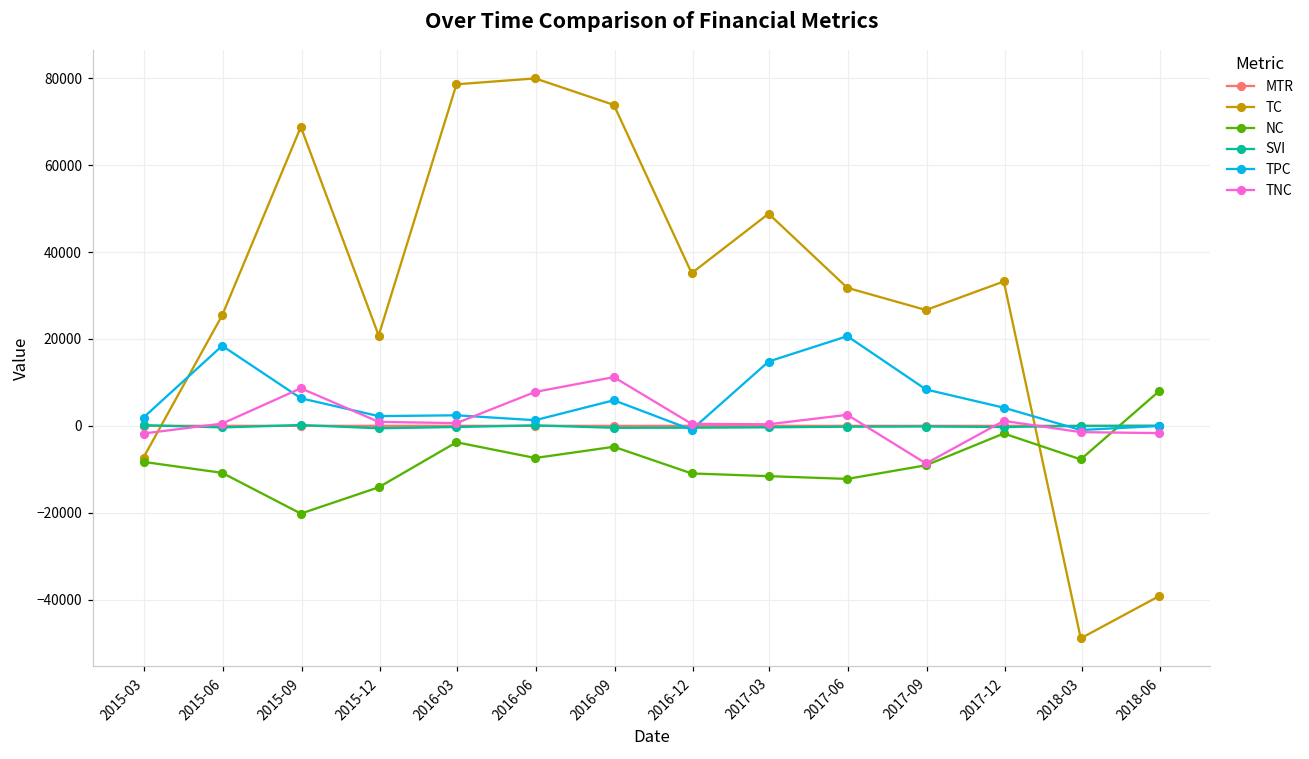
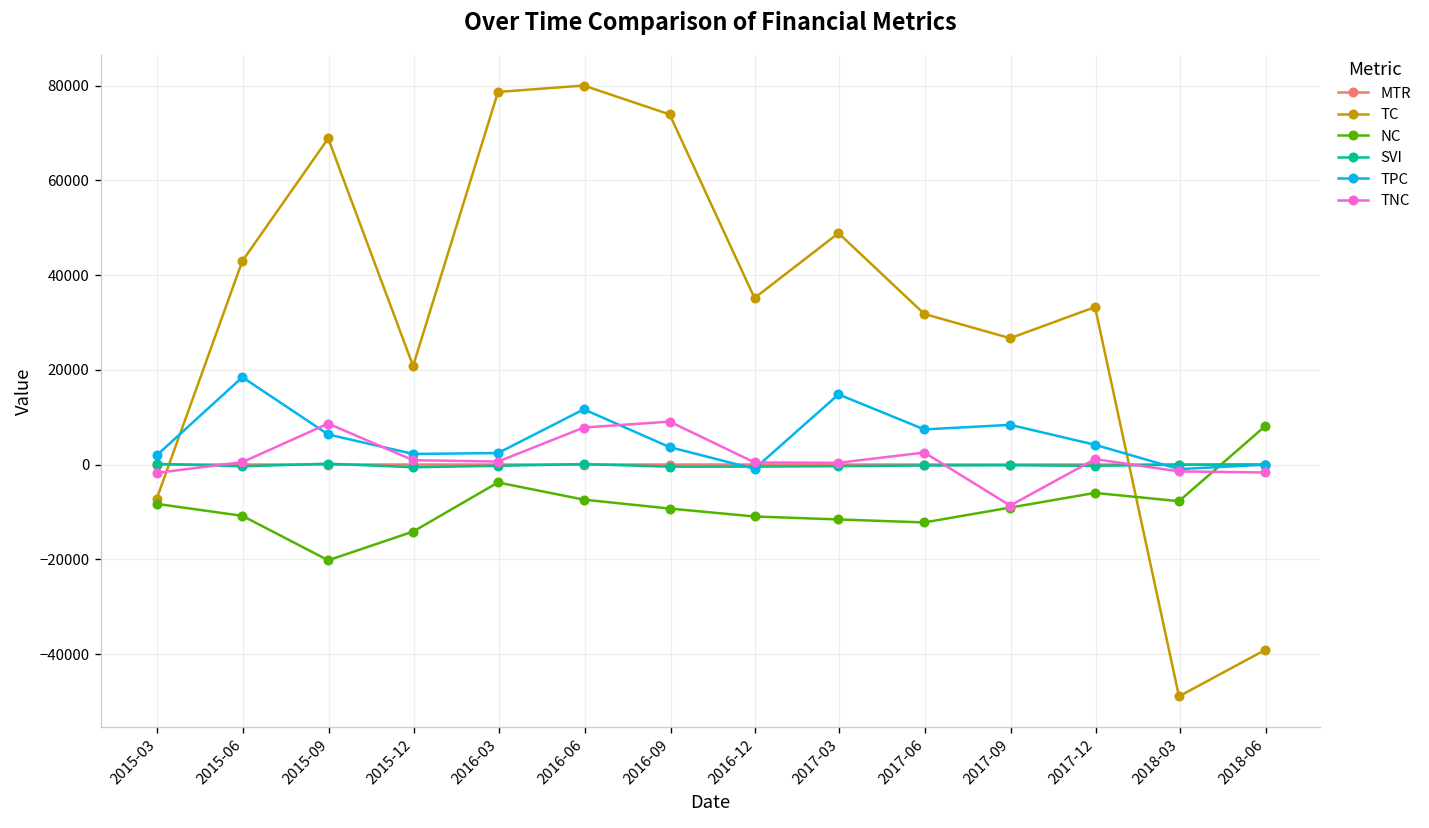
  {
    "TC": {
      "2015-03": -7000,
-     "2015-06": 25000,
+     "2015-06": 43000,
      "2015-09": 69000,
      "2015-12": 21000,
      "2016-03": 79000,
      "2016-06": 80000,
      "2016-09": 74000,
      "2016-12": 35000,
      "2017-03": 49000,
      "2017-06": 32000,
      "2017-09": 27000,
      "2017-12": 33000,
      "2018-03": -49000,
      "2018-06": -39000
    },
    "NC": {
      "2015-03": -8000,
      "2015-06": -11000,
      "2015-09": -20000,
      "2015-12": -14000,
      "2016-03": -4000,
      "2016-06": -7000,
-     "2016-09": -5000,
+     "2016-09": -9000,
      "2016-12": -11000,
      "2017-03": -12000,
      "2017-06": -12000,
-     "2017-12": -2000,
+     "2017-12": -6000,
      "2018-03": -8000,
      "2018-06": 8000
    },
    "TPC": {
      "2015-03": 2000,
      "2015-06": 18000,
      "2015-09": 6000,
      "2015-12": 2000,
      "2016-03": 2000,
-     "2016-06": 1000,
-     "2016-09": 6000,
+     "2016-06": 12000,
+     "2016-09": 4000,
      "2017-03": 15000,
-     "2017-06": 21000,
+     "2017-06": 7000,
      "2017-09": 8000,
      "2017-12": 4000
    },
    "TNC": {
      "2015-03": -2000,
      "2015-09": 9000,
      "2015-12": 1000,
      "2016-06": 8000,
-     "2016-09": 11000,
+     "2016-09": 9000,
      "2017-06": 3000,
      "2017-12": 1000,
      "2018-06": -2000
    }
  }
